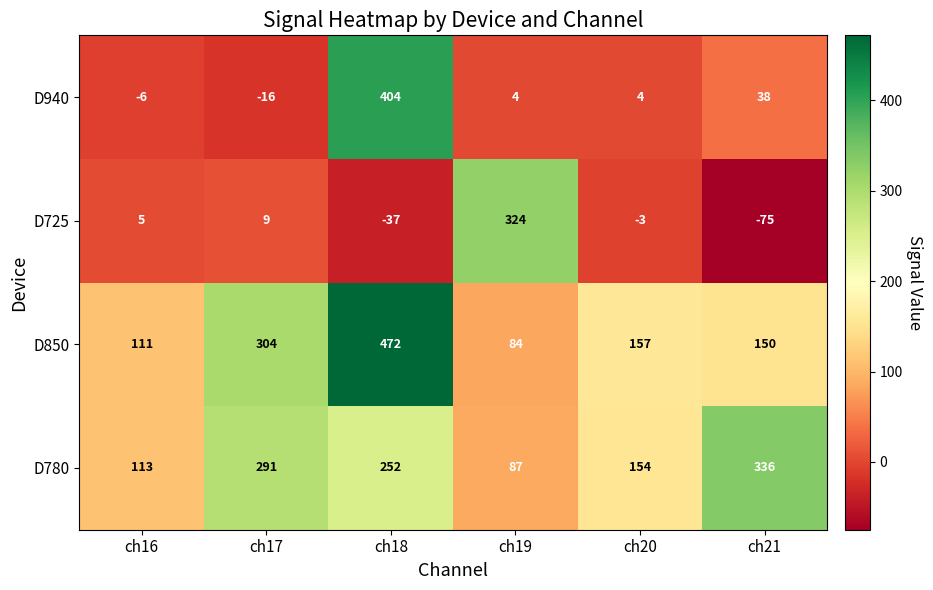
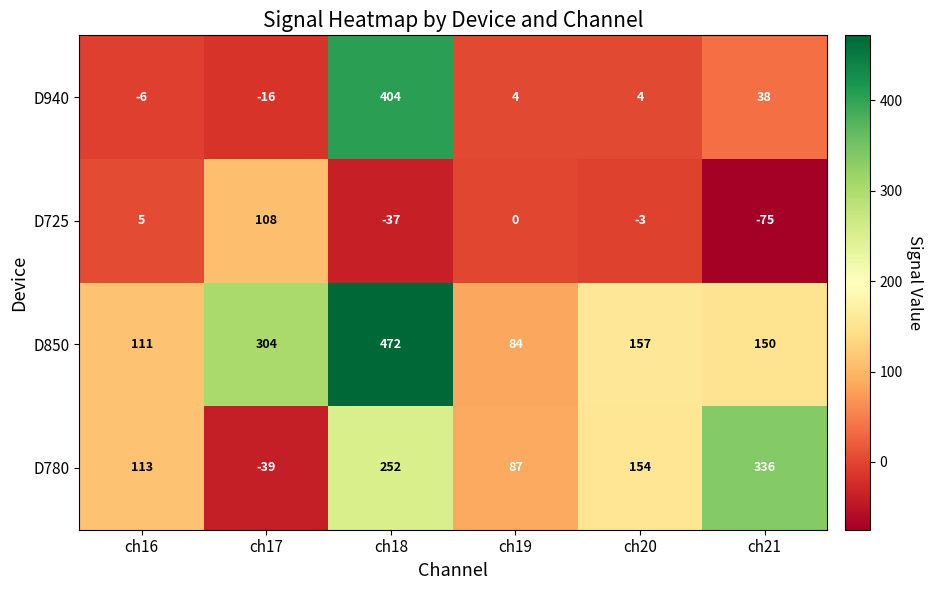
  {
    "D940": {
      "ch16": -6,
      "ch17": -16,
      "ch18": 404,
      "ch19": 4,
      "ch20": 4,
      "ch21": 38
    },
    "D725": {
      "ch16": 5,
-     "ch17": 9,
+     "ch17": 108,
      "ch18": -37,
-     "ch19": 324,
+     "ch19": 0,
      "ch20": -3,
      "ch21": -75
    },
    "D850": {
      "ch16": 111,
      "ch17": 304,
      "ch18": 472,
      "ch19": 84,
      "ch20": 157,
      "ch21": 150
    },
    "D780": {
      "ch16": 113,
-     "ch17": 291,
+     "ch17": -39,
      "ch18": 252,
      "ch19": 87,
      "ch20": 154,
      "ch21": 336
    }
  }
